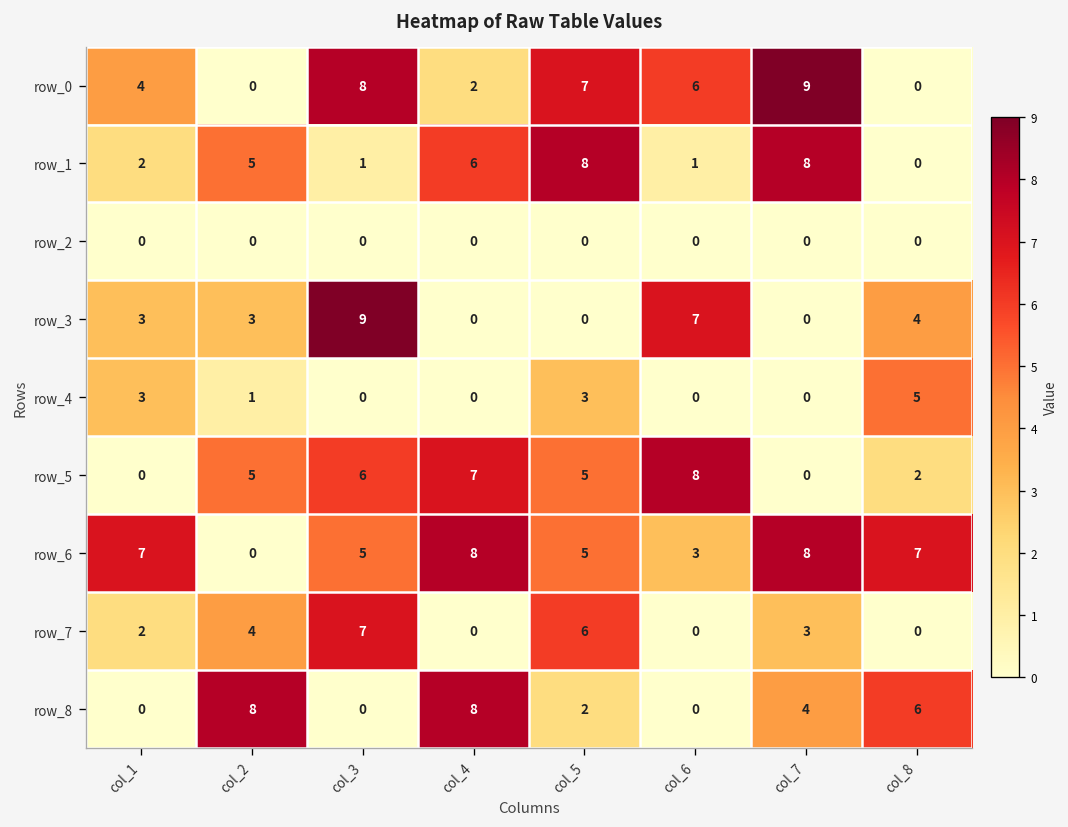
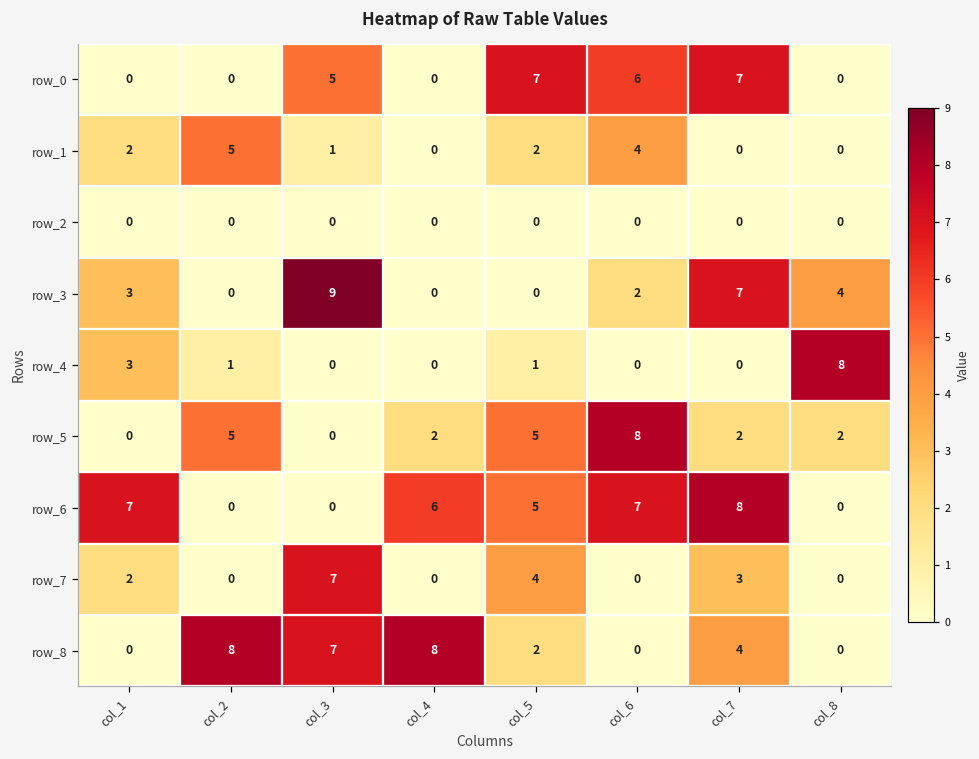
  {
    "row_0": {
-     "col_1": 4,
+     "col_1": 0,
      "col_2": 0,
-     "col_3": 8,
-     "col_4": 2,
+     "col_3": 5,
+     "col_4": 0,
      "col_5": 7,
      "col_6": 6,
-     "col_7": 9,
+     "col_7": 7,
      "col_8": 0
    },
    "row_1": {
      "col_1": 2,
      "col_2": 5,
      "col_3": 1,
-     "col_4": 6,
-     "col_5": 8,
-     "col_6": 1,
-     "col_7": 8,
+     "col_4": 0,
+     "col_5": 2,
+     "col_6": 4,
+     "col_7": 0,
      "col_8": 0
    },
    "row_2": {
      "col_1": 0,
      "col_2": 0,
      "col_3": 0,
      "col_4": 0,
      "col_5": 0,
      "col_6": 0,
      "col_7": 0,
      "col_8": 0
    },
    "row_3": {
      "col_1": 3,
-     "col_2": 3,
+     "col_2": 0,
      "col_3": 9,
      "col_4": 0,
      "col_5": 0,
-     "col_6": 7,
-     "col_7": 0,
+     "col_6": 2,
+     "col_7": 7,
      "col_8": 4
    },
    "row_4": {
      "col_1": 3,
      "col_2": 1,
      "col_3": 0,
      "col_4": 0,
-     "col_5": 3,
+     "col_5": 1,
      "col_6": 0,
      "col_7": 0,
-     "col_8": 5
+     "col_8": 8
    },
    "row_5": {
      "col_1": 0,
      "col_2": 5,
-     "col_3": 6,
-     "col_4": 7,
+     "col_3": 0,
+     "col_4": 2,
      "col_5": 5,
      "col_6": 8,
-     "col_7": 0,
+     "col_7": 2,
      "col_8": 2
    },
    "row_6": {
      "col_1": 7,
      "col_2": 0,
-     "col_3": 5,
-     "col_4": 8,
+     "col_3": 0,
+     "col_4": 6,
      "col_5": 5,
-     "col_6": 3,
+     "col_6": 7,
      "col_7": 8,
-     "col_8": 7
+     "col_8": 0
    },
    "row_7": {
      "col_1": 2,
-     "col_2": 4,
+     "col_2": 0,
      "col_3": 7,
      "col_4": 0,
-     "col_5": 6,
+     "col_5": 4,
      "col_6": 0,
      "col_7": 3,
      "col_8": 0
    },
    "row_8": {
      "col_1": 0,
      "col_2": 8,
-     "col_3": 0,
+     "col_3": 7,
      "col_4": 8,
      "col_5": 2,
      "col_6": 0,
      "col_7": 4,
-     "col_8": 6
+     "col_8": 0
    }
  }
